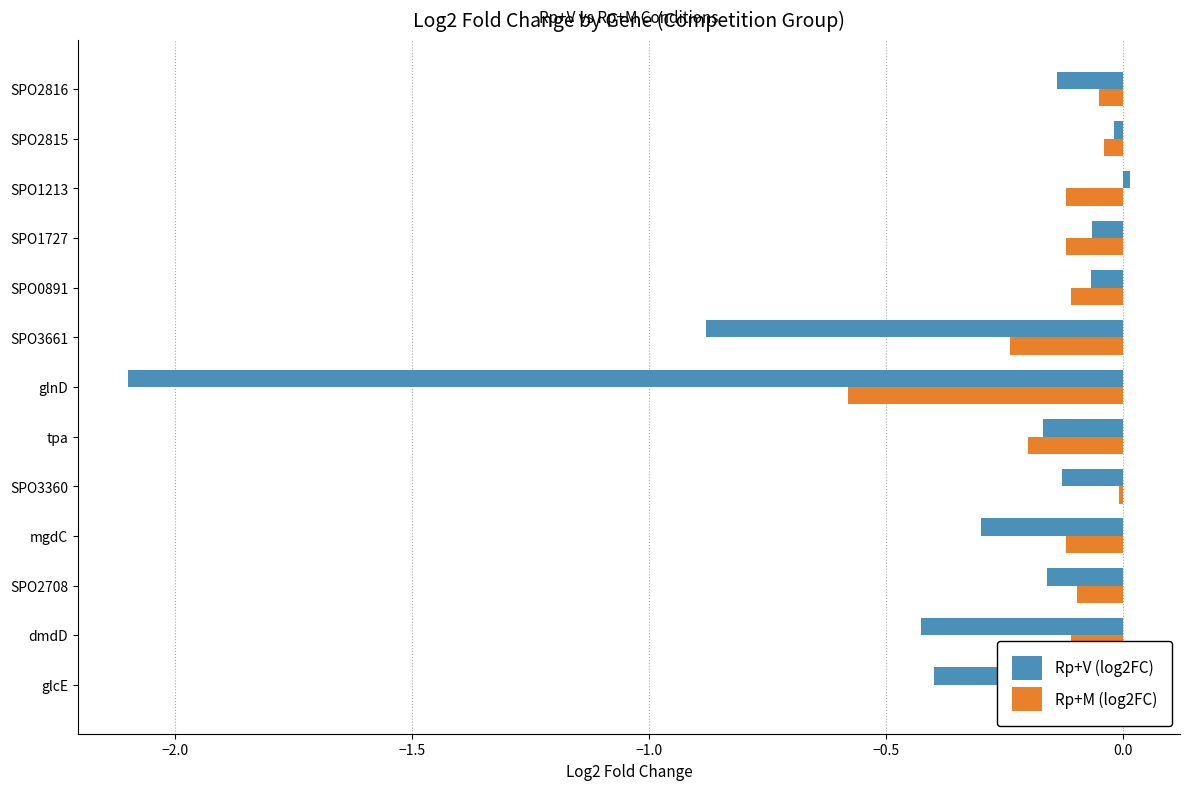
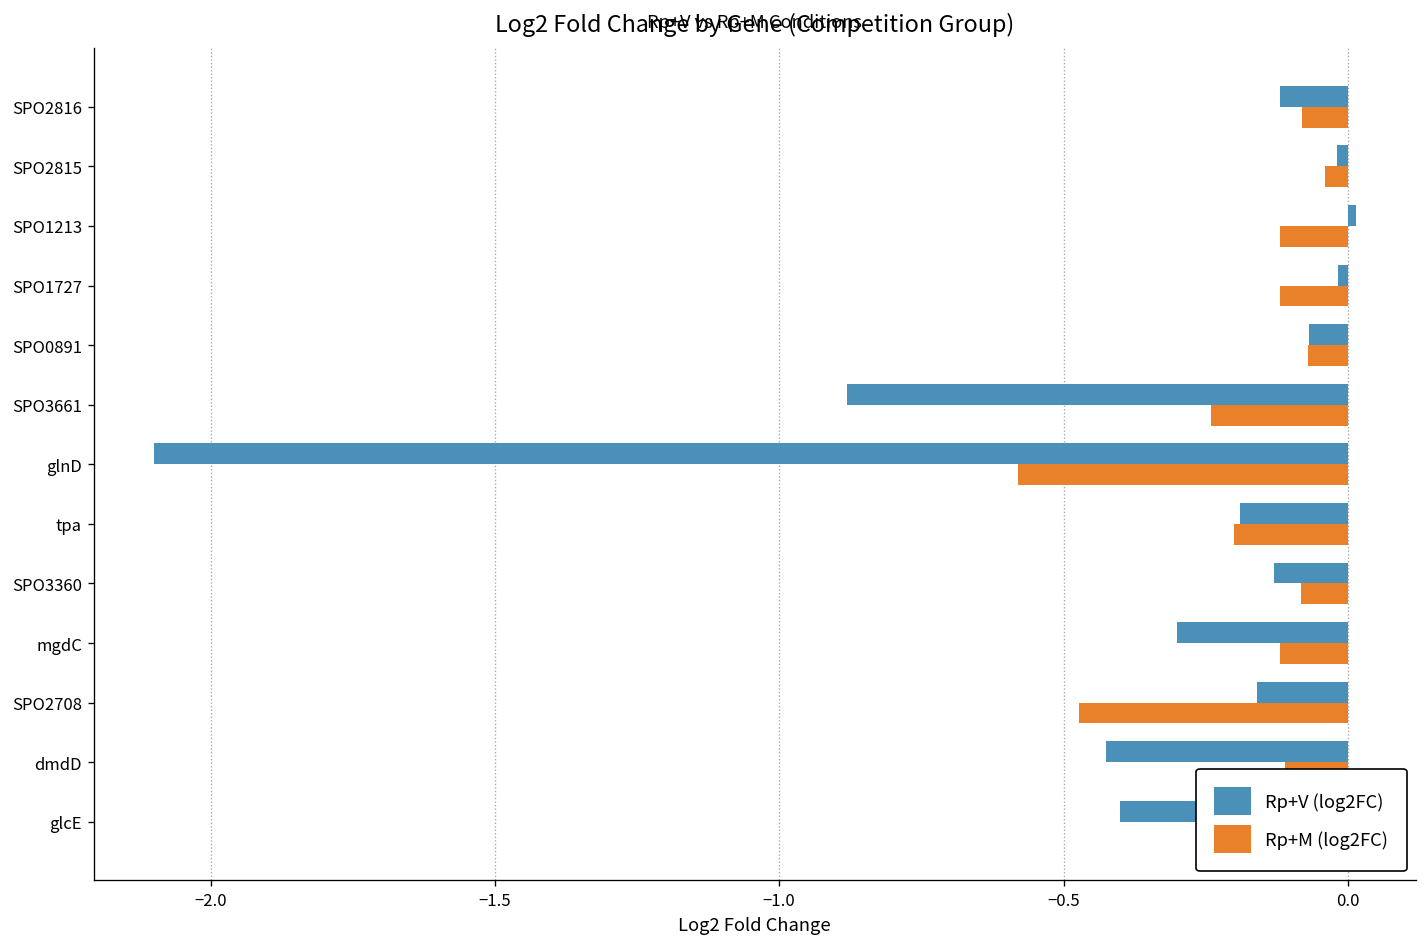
  {
    "Rp+V (log2FC)": {
-     "SPO2816": -0.14,
+     "SPO2816": -0.12,
      "SPO2815": -0.02,
      "SPO1213": 0.01,
-     "SPO1727": -0.07,
+     "SPO1727": -0.02,
      "SPO0891": -0.07,
      "SPO3661": -0.88,
      "glnD": -2.10,
-     "tpa": -0.17,
+     "tpa": -0.19,
      "SPO3360": -0.13,
      "mgdC": -0.30,
      "SPO2708": -0.16,
      "dmdD": -0.43,
      "glcE": -0.40
    },
    "Rp+M (log2FC)": {
-     "SPO2816": -0.05,
+     "SPO2816": -0.08,
      "SPO2815": -0.04,
      "SPO1213": -0.12,
      "SPO1727": -0.12,
-     "SPO0891": -0.11,
+     "SPO0891": -0.07,
      "SPO3661": -0.24,
      "glnD": -0.58,
      "tpa": -0.20,
-     "SPO3360": -0.01,
+     "SPO3360": -0.08,
      "mgdC": -0.12,
-     "SPO2708": -0.10
+     "SPO2708": -0.47
    }
  }
